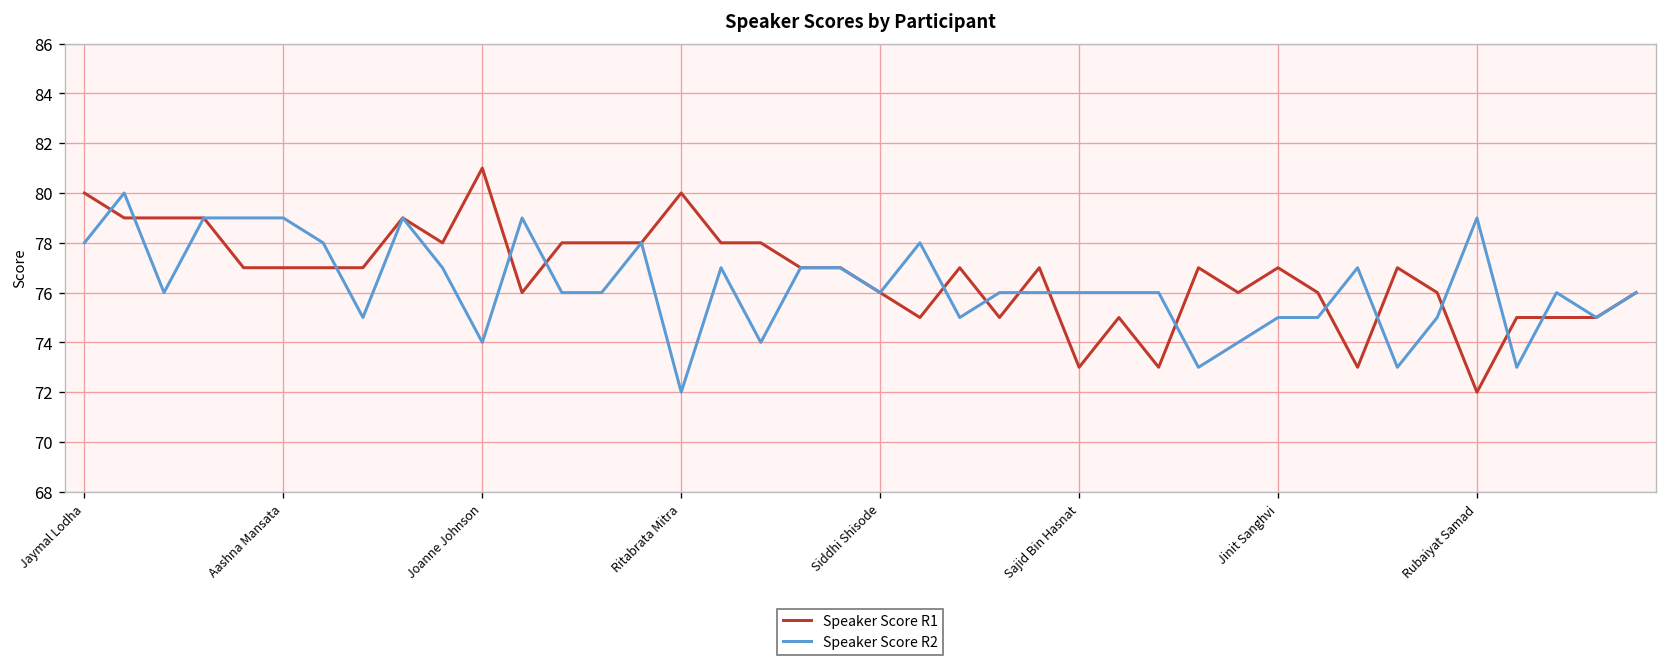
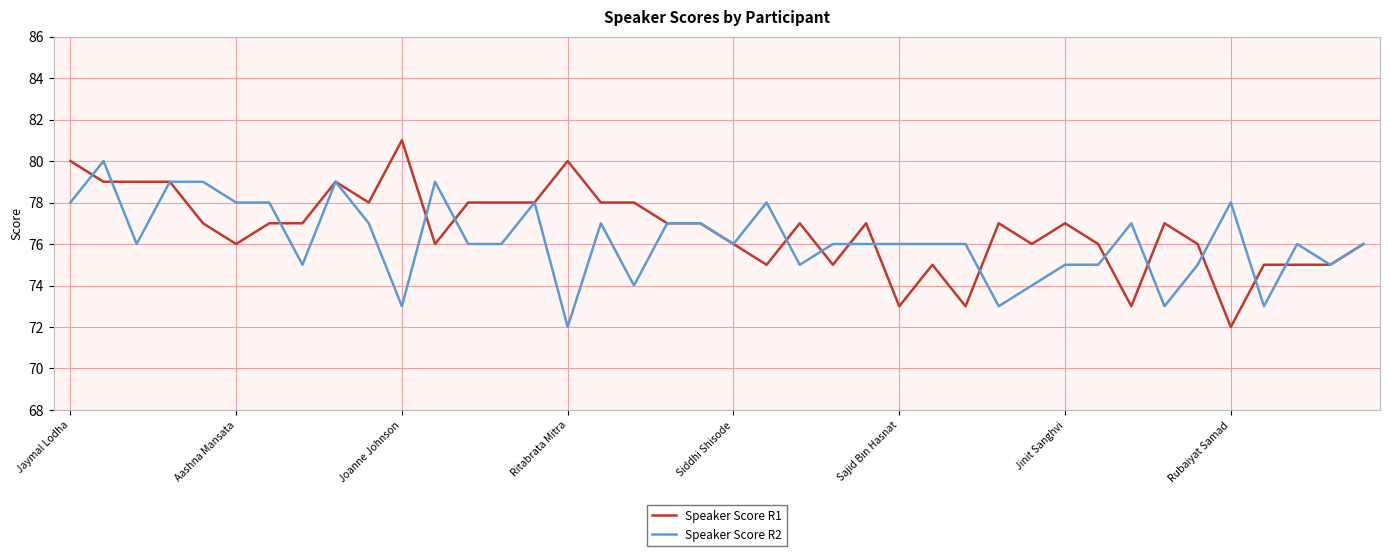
  {
    "Speaker Score R1": {
      "Jaymal Lodha": 80,
-     "Aashna Mansata": 77,
+     "Aashna Mansata": 76,
      "Joanne Johnson": 81,
      "Ritabrata Mitra": 80,
      "Sajid Bin Hasnat": 73,
      "Jinit Sanghvi": 77,
      "Rubaiyat Samad": 72
    },
    "Speaker Score R2": {
      "Jaymal Lodha": 78,
-     "Aashna Mansata": 79,
-     "Joanne Johnson": 74,
+     "Aashna Mansata": 78,
+     "Joanne Johnson": 73,
      "Ritabrata Mitra": 72,
      "Sajid Bin Hasnat": 76,
      "Jinit Sanghvi": 75,
-     "Rubaiyat Samad": 79
+     "Rubaiyat Samad": 78
    }
  }
